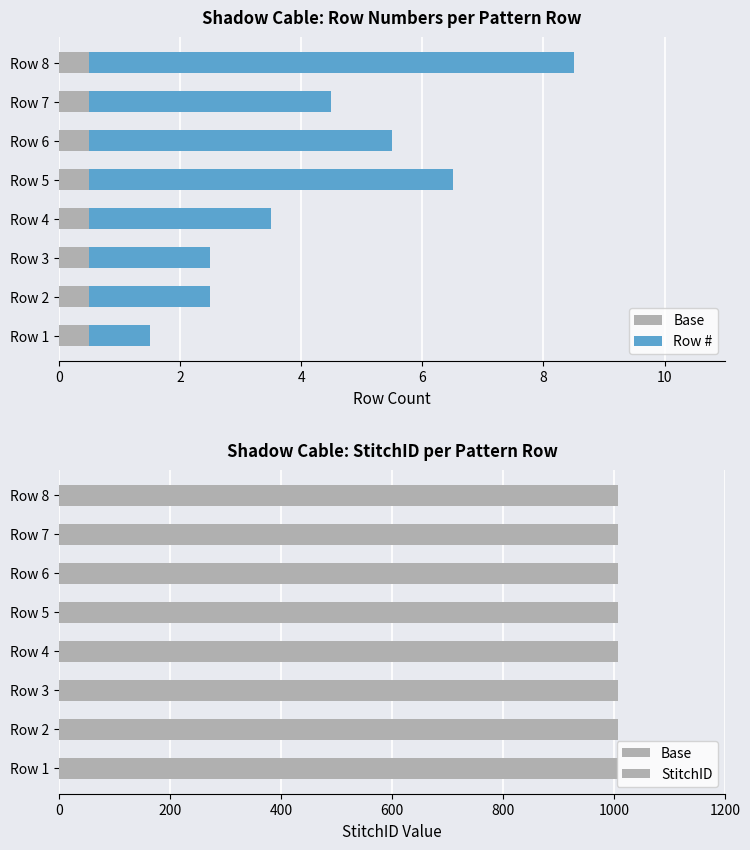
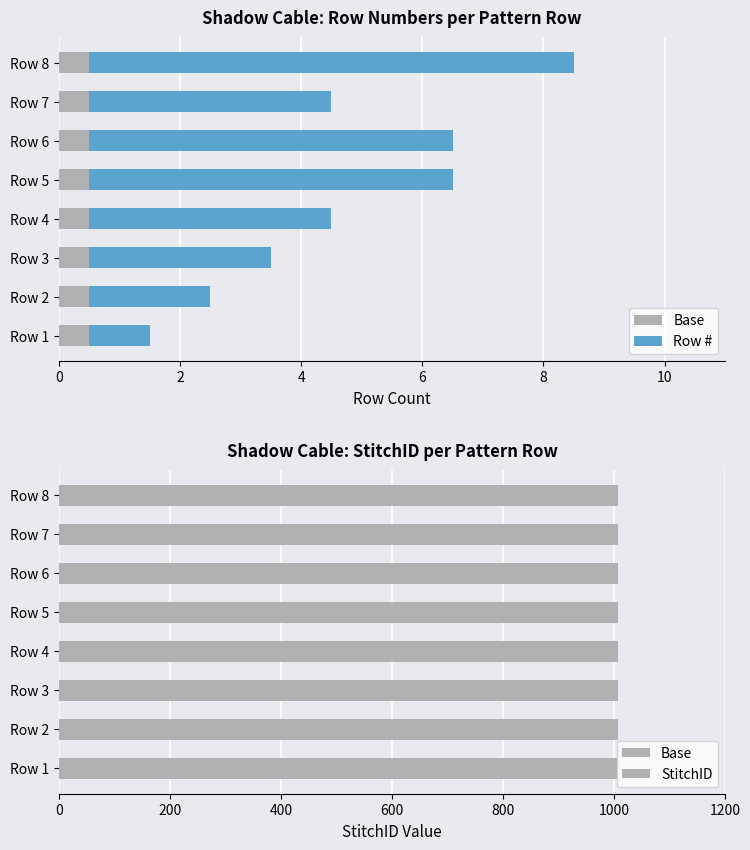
  {
    "Shadow Cable: Row Numbers per Pattern Row": {
      "Base": {
        "Row 8": 0.5,
        "Row 7": 0.5,
        "Row 6": 0.5,
        "Row 5": 0.5,
        "Row 4": 0.5,
        "Row 3": 0.5,
        "Row 2": 0.5,
        "Row 1": 0.5
      },
      "Row #": {
        "Row 8": 8,
        "Row 7": 4,
-       "Row 6": 5,
+       "Row 6": 6,
        "Row 5": 6,
-       "Row 4": 3,
-       "Row 3": 2,
+       "Row 4": 4,
+       "Row 3": 3,
        "Row 2": 2,
        "Row 1": 1
      }
    }
  }
